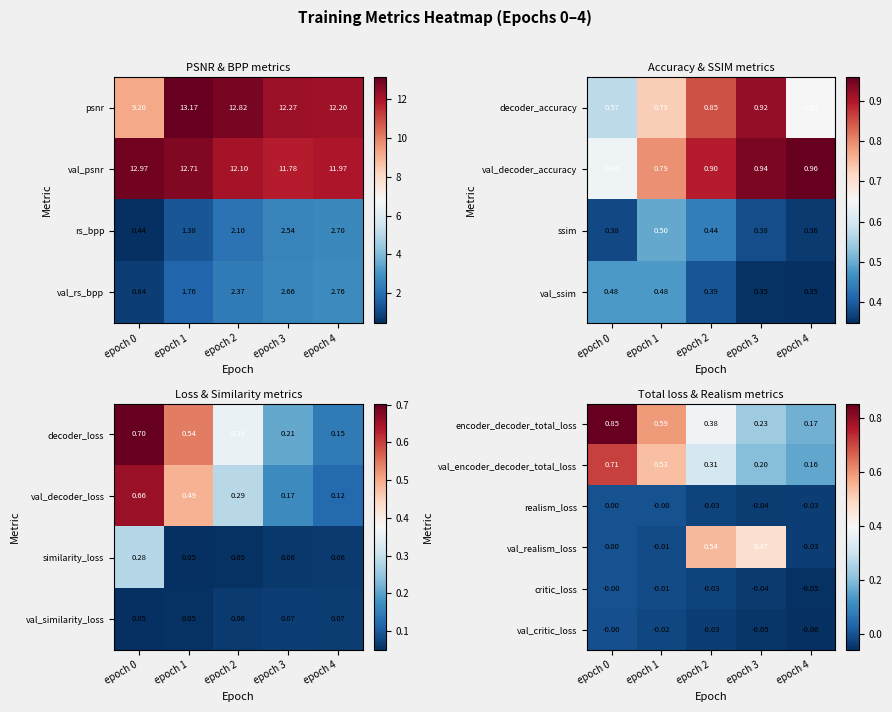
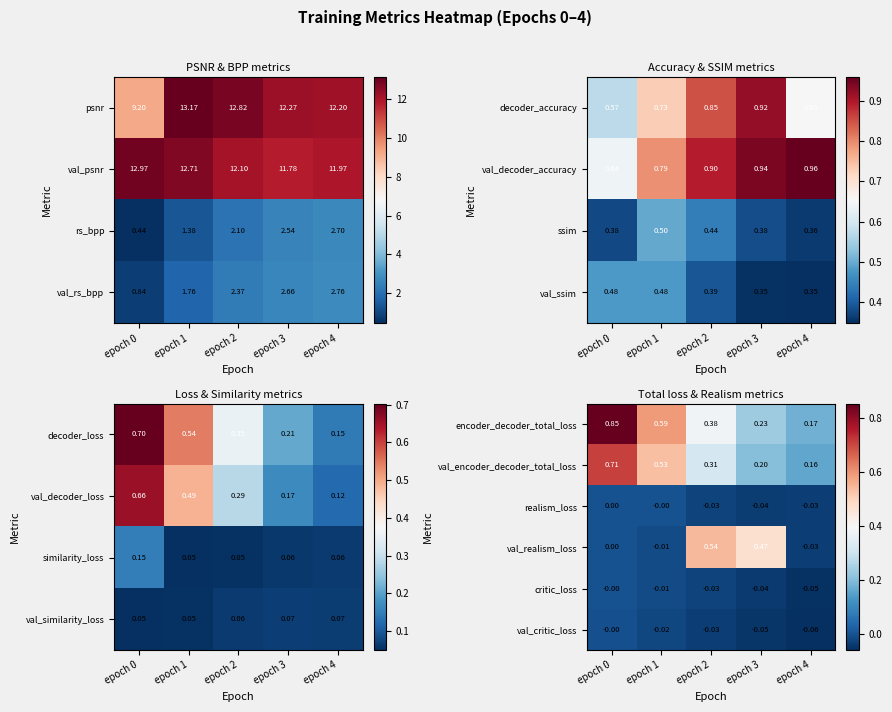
  {
    "PSNR & BPP metrics": {
      "psnr": {
        "epoch 0": 9.20,
        "epoch 1": 13.17,
        "epoch 2": 12.82,
        "epoch 3": 12.27,
        "epoch 4": 12.20
      },
      "val_psnr": {
        "epoch 0": 12.97,
        "epoch 1": 12.71,
        "epoch 2": 12.10,
        "epoch 3": 11.78,
        "epoch 4": 11.97
      },
      "rs_bpp": {
        "epoch 0": 0.44,
        "epoch 1": 1.38,
        "epoch 2": 2.10,
        "epoch 3": 2.54,
        "epoch 4": 2.70
      },
      "val_rs_bpp": {
        "epoch 0": 0.84,
        "epoch 1": 1.76,
        "epoch 2": 2.37,
        "epoch 3": 2.66,
        "epoch 4": 2.76
      }
    },
    "Accuracy & SSIM metrics": {
      "decoder_accuracy": {
        "epoch 0": 0.57,
        "epoch 1": 0.73,
        "epoch 2": 0.85,
        "epoch 3": 0.92
      },
      "val_decoder_accuracy": {
        "epoch 1": 0.79,
        "epoch 2": 0.90,
        "epoch 3": 0.94,
        "epoch 4": 0.96
      },
      "ssim": {
        "epoch 0": 0.38,
        "epoch 1": 0.50,
        "epoch 2": 0.44,
        "epoch 3": 0.38,
        "epoch 4": 0.36
      },
      "val_ssim": {
        "epoch 0": 0.48,
        "epoch 1": 0.48,
        "epoch 2": 0.39,
        "epoch 3": 0.35,
        "epoch 4": 0.35
      }
    },
    "Loss & Similarity metrics": {
      "decoder_loss": {
        "epoch 0": 0.70,
        "epoch 1": 0.54,
        "epoch 3": 0.21,
        "epoch 4": 0.15
      },
      "val_decoder_loss": {
        "epoch 0": 0.66,
        "epoch 1": 0.49,
        "epoch 2": 0.29,
        "epoch 3": 0.17,
        "epoch 4": 0.12
      },
      "similarity_loss": {
-       "epoch 0": 0.28,
+       "epoch 0": 0.15,
        "epoch 1": 0.05,
        "epoch 2": 0.05,
        "epoch 3": 0.06,
        "epoch 4": 0.06
      },
      "val_similarity_loss": {
        "epoch 0": 0.05,
        "epoch 1": 0.05,
        "epoch 2": 0.06,
        "epoch 3": 0.07,
        "epoch 4": 0.07
      }
    },
    "Total loss & Realism metrics": {
      "encoder_decoder_total_loss": {
        "epoch 0": 0.85,
        "epoch 1": 0.59,
        "epoch 2": 0.38,
        "epoch 3": 0.23,
        "epoch 4": 0.17
      },
      "val_encoder_decoder_total_loss": {
        "epoch 0": 0.71,
        "epoch 1": 0.53,
        "epoch 2": 0.31,
        "epoch 3": 0.20,
        "epoch 4": 0.16
      },
      "realism_loss": {
        "epoch 0": 0.00,
        "epoch 1": -0.00,
        "epoch 2": -0.03,
        "epoch 3": -0.04,
        "epoch 4": -0.03
      },
      "val_realism_loss": {
        "epoch 0": 0.00,
        "epoch 1": -0.01,
        "epoch 2": 0.54,
        "epoch 4": -0.03
      },
      "critic_loss": {
        "epoch 0": -0.00,
        "epoch 1": -0.01,
        "epoch 2": -0.03,
        "epoch 3": -0.04,
        "epoch 4": -0.05
      },
      "val_critic_loss": {
        "epoch 0": -0.00,
        "epoch 1": -0.02,
        "epoch 2": -0.03,
        "epoch 3": -0.05,
        "epoch 4": -0.06
      }
    }
  }
